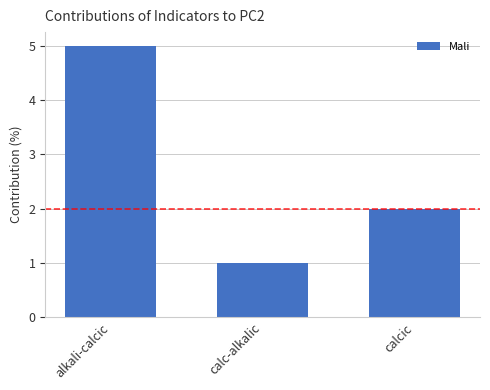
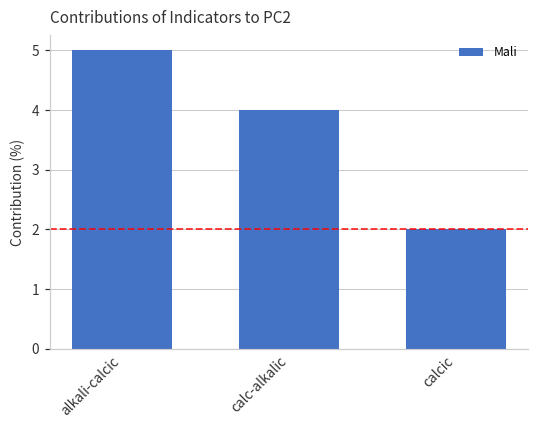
  {
    "alkali-calcic": 5,
-   "calc-alkalic": 1,
+   "calc-alkalic": 4,
    "calcic": 2
  }
